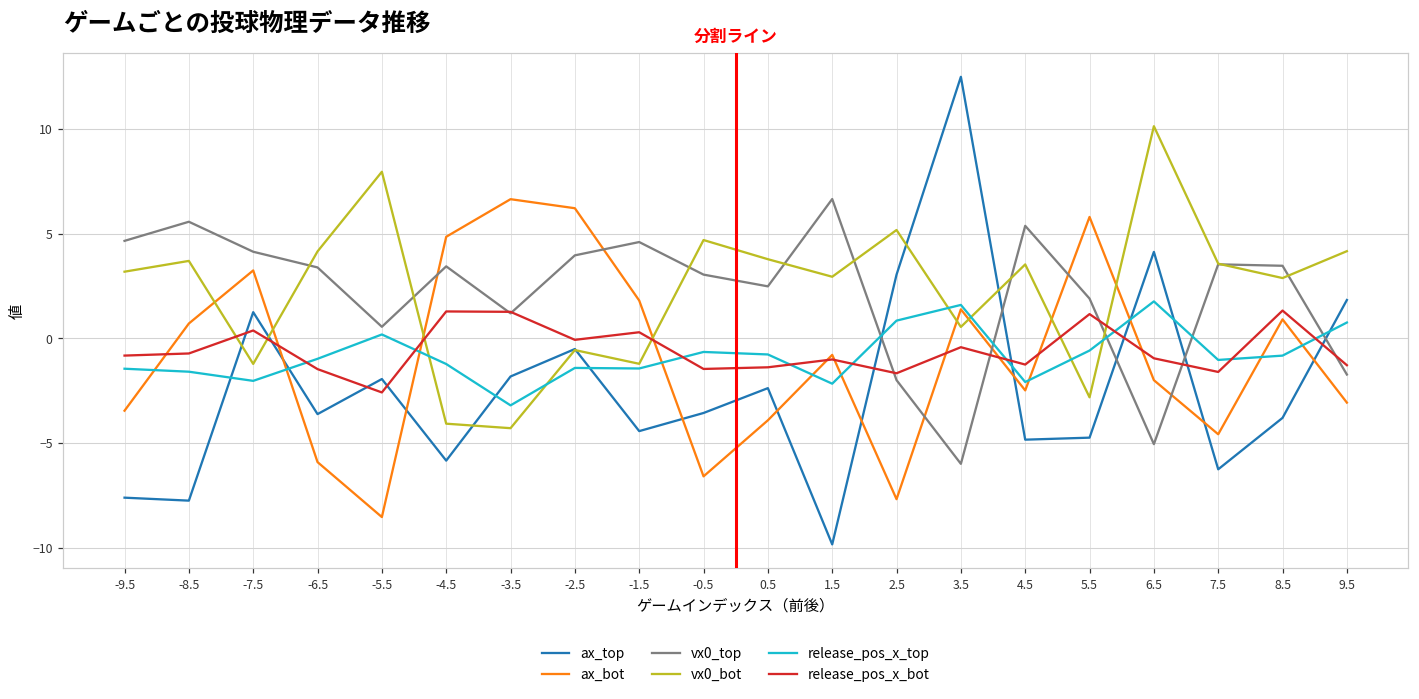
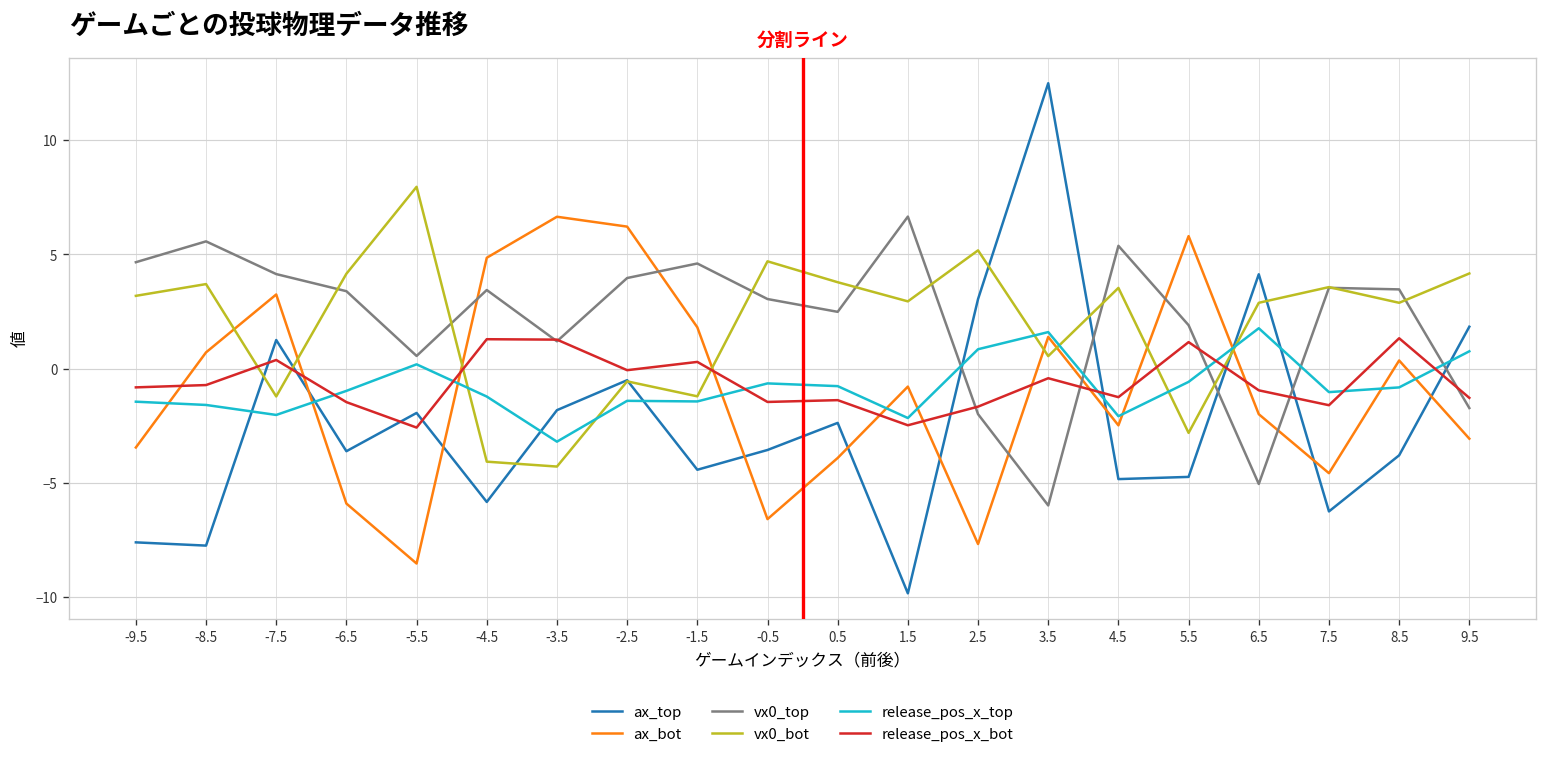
  {
    "ax_top": {
      "-9.5": -7.6,
      "-8.5": -7.8,
      "-7.5": 1.2,
      "-6.5": -3.6,
      "-5.5": -1.9,
      "-4.5": -5.8,
      "-3.5": -1.8,
      "-1.5": -4.4,
      "-0.5": -3.6,
      "0.5": -2.4,
      "1.5": -9.8,
      "2.5": 3.0,
      "3.5": 12.5,
      "4.5": -4.8,
      "5.5": -4.7,
      "6.5": 4.1,
      "7.5": -6.3,
      "8.5": -3.8,
      "9.5": 1.8
    },
    "ax_bot": {
      "-9.5": -3.5,
      "-8.5": 0.7,
      "-7.5": 3.2,
      "-6.5": -5.9,
      "-5.5": -8.5,
      "-4.5": 4.8,
      "-3.5": 6.6,
      "-2.5": 6.2,
      "-1.5": 1.8,
      "-0.5": -6.6,
      "0.5": -3.9,
      "1.5": -0.8,
      "2.5": -7.7,
      "3.5": 1.4,
      "4.5": -2.5,
      "5.5": 5.8,
      "6.5": -2.0,
      "7.5": -4.6,
-     "8.5": 0.9,
+     "8.5": 0.4,
      "9.5": -3.1
    },
    "vx0_top": {
      "-9.5": 4.7,
      "-8.5": 5.6,
      "-7.5": 4.1,
      "-6.5": 3.4,
      "-5.5": 0.6,
      "-4.5": 3.4,
      "-2.5": 4.0,
      "-1.5": 4.6,
      "-0.5": 3.0,
      "0.5": 2.5,
      "1.5": 6.7,
      "2.5": -2.0,
      "3.5": -6.0,
      "4.5": 5.4,
      "5.5": 1.9,
      "6.5": -5.1,
      "8.5": 3.5,
      "9.5": -1.7
    },
    "vx0_bot": {
      "-9.5": 3.2,
      "-8.5": 3.7,
      "-7.5": -1.2,
      "-6.5": 4.1,
      "-5.5": 8.0,
      "-4.5": -4.1,
      "-3.5": -4.3,
      "-1.5": -1.2,
      "-0.5": 4.7,
      "0.5": 3.8,
      "1.5": 2.9,
      "2.5": 5.2,
      "3.5": 0.5,
      "4.5": 3.5,
      "5.5": -2.8,
-     "6.5": 10.1,
+     "6.5": 2.9,
      "8.5": 2.9,
      "9.5": 4.2
    },
    "release_pos_x_top": {
      "-9.5": -1.5,
      "-8.5": -1.6,
      "-7.5": -2.0,
      "-6.5": -1.0,
      "-5.5": 0.2,
      "-4.5": -1.2,
      "-3.5": -3.2,
      "-2.5": -1.4,
      "-1.5": -1.4,
      "-0.5": -0.7,
      "0.5": -0.8,
      "1.5": -2.2,
      "2.5": 0.8,
      "3.5": 1.6,
      "4.5": -2.1,
      "5.5": -0.6,
      "6.5": 1.8,
      "7.5": -1.0,
      "8.5": -0.8,
      "9.5": 0.8
    },
    "release_pos_x_bot": {
      "-9.5": -0.8,
      "-8.5": -0.7,
      "-7.5": 0.4,
      "-6.5": -1.5,
      "-5.5": -2.6,
      "-4.5": 1.3,
      "-2.5": -0.1,
      "-1.5": 0.3,
      "-0.5": -1.5,
      "0.5": -1.4,
-     "1.5": -1.0,
+     "1.5": -2.5,
      "2.5": -1.7,
      "3.5": -0.4,
      "4.5": -1.3,
      "5.5": 1.2,
      "6.5": -1.0,
      "7.5": -1.6,
      "8.5": 1.3,
      "9.5": -1.3
    }
  }
